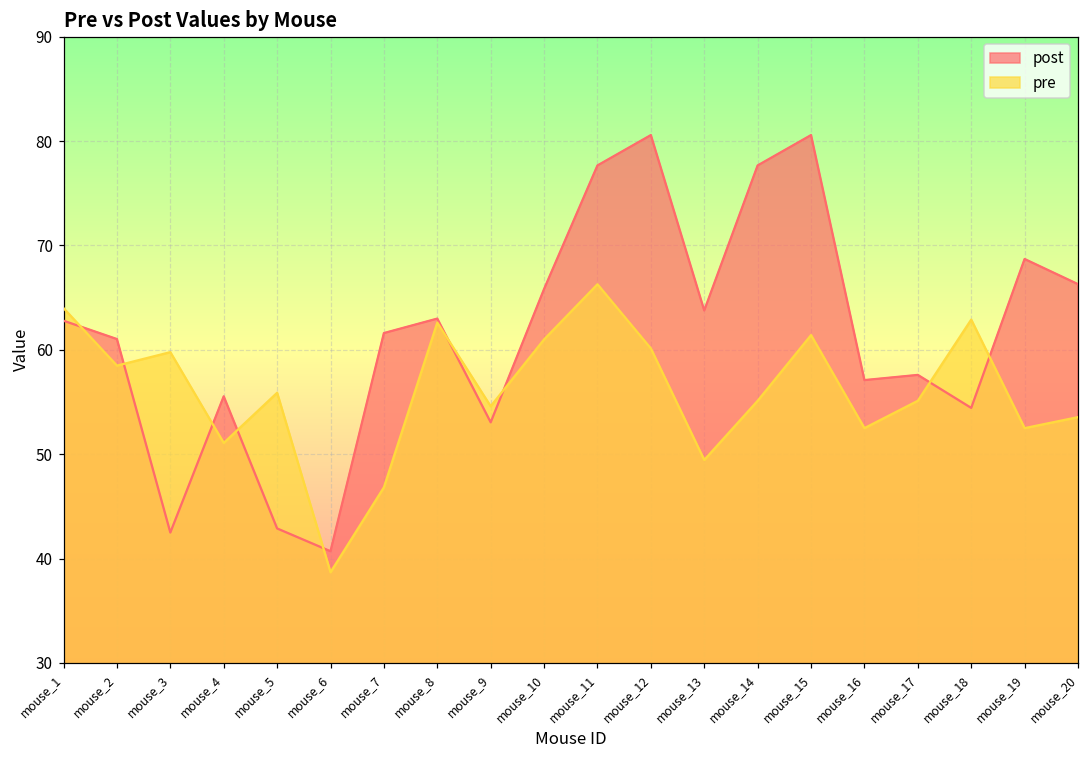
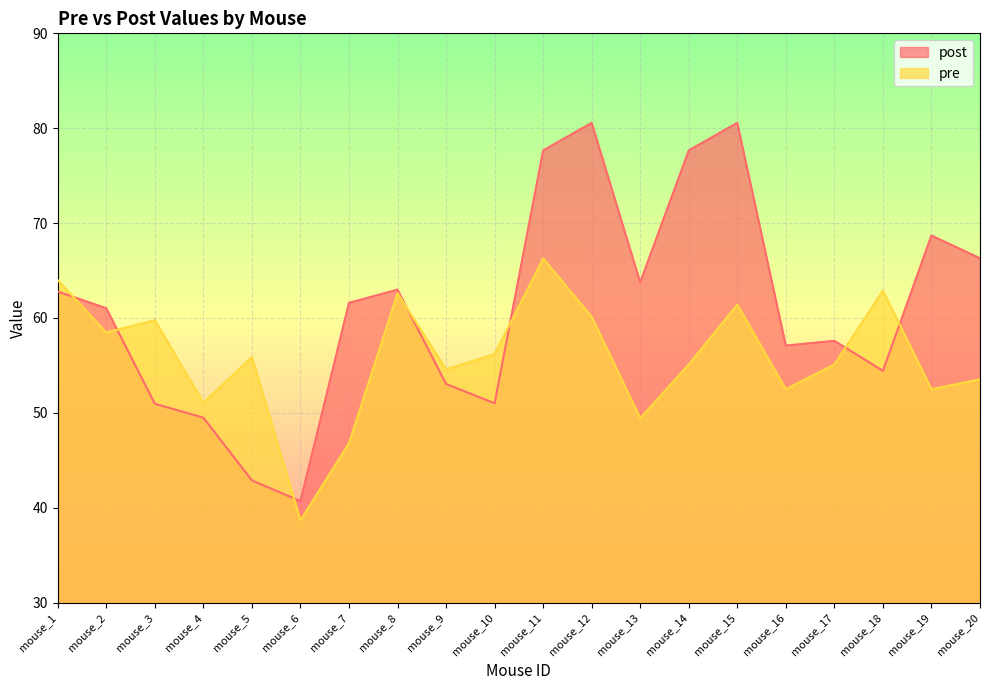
  {
    "post": {
      "mouse_1": 63,
      "mouse_2": 61,
-     "mouse_3": 42,
-     "mouse_4": 56,
+     "mouse_3": 51,
+     "mouse_4": 49,
      "mouse_5": 43,
      "mouse_6": 41,
      "mouse_7": 62,
      "mouse_8": 63,
      "mouse_9": 53,
-     "mouse_10": 66,
+     "mouse_10": 51,
      "mouse_11": 78,
      "mouse_12": 81,
      "mouse_13": 64,
      "mouse_14": 78,
      "mouse_15": 81,
      "mouse_16": 57,
      "mouse_17": 58,
      "mouse_18": 54,
      "mouse_19": 69,
      "mouse_20": 66
    },
    "pre": {
      "mouse_1": 64,
      "mouse_2": 58,
      "mouse_3": 60,
      "mouse_4": 51,
      "mouse_5": 56,
      "mouse_6": 39,
      "mouse_7": 47,
      "mouse_8": 63,
      "mouse_9": 55,
-     "mouse_10": 61,
+     "mouse_10": 56,
      "mouse_11": 66,
      "mouse_12": 60,
      "mouse_13": 49,
      "mouse_14": 55,
      "mouse_15": 61,
      "mouse_16": 52,
      "mouse_17": 55,
      "mouse_18": 63,
      "mouse_19": 52,
      "mouse_20": 54
    }
  }
